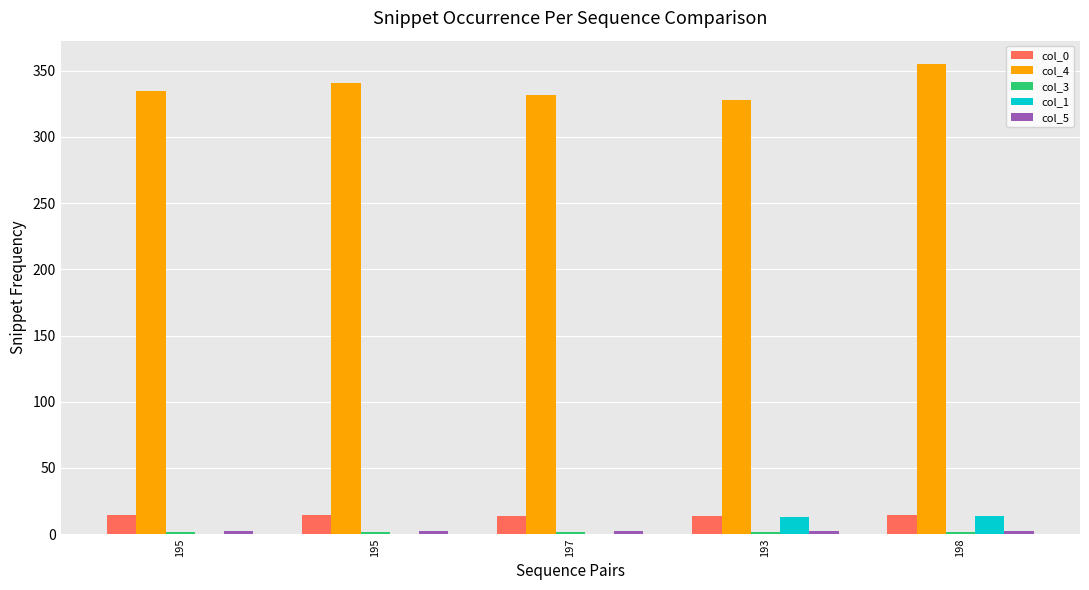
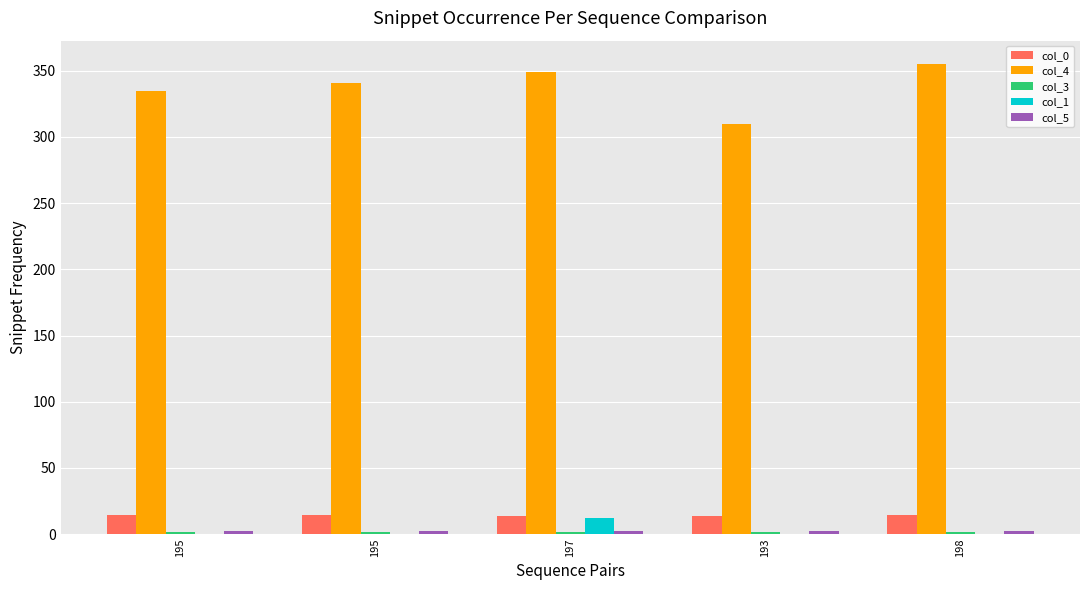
  {
    "col_0": {
      "197": 14,
      "193": 14,
      "198": 14
    },
    "col_4": {
-     "197": 332,
-     "193": 328,
+     "197": 349,
+     "193": 310,
      "198": 355
    },
    "col_1": {
-     "197": 0,
-     "193": 13,
-     "198": 14
+     "197": 12,
+     "193": 0,
+     "198": 0
    },
    "col_5": {
      "197": 2,
      "193": 2,
      "198": 2
    }
  }
